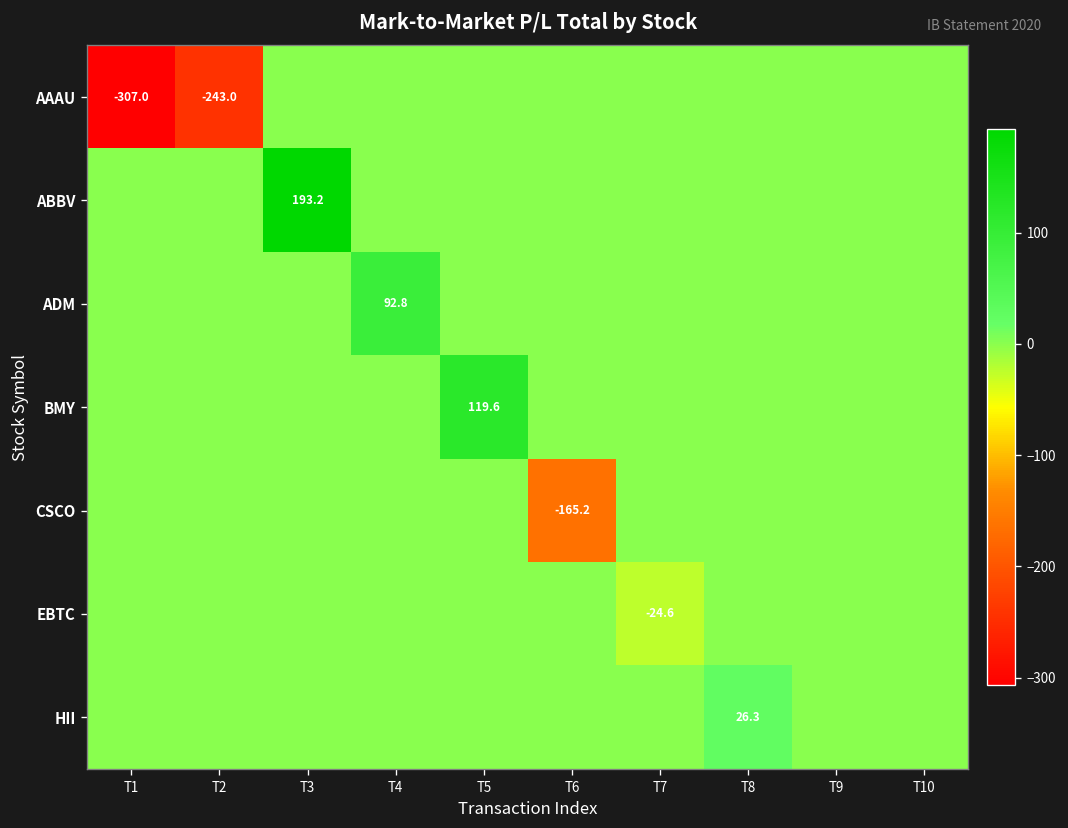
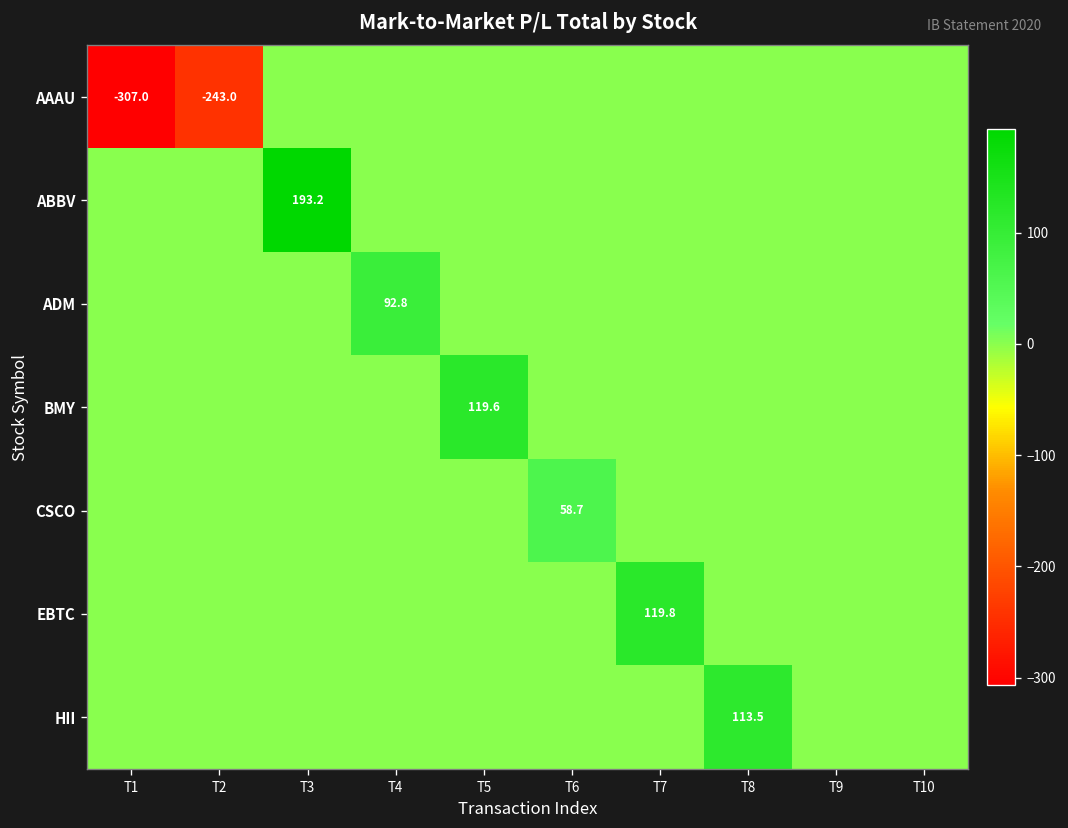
  {
    "AAAU": {
      "T1": -307.0,
      "T2": -243.0
    },
    "ABBV": {
      "T3": 193.2
    },
    "ADM": {
      "T4": 92.8
    },
    "BMY": {
      "T5": 119.6
    },
    "CSCO": {
-     "T6": -165.2
+     "T6": 58.7
    },
    "EBTC": {
-     "T7": -24.6
+     "T7": 119.8
    },
    "HII": {
-     "T8": 26.3
+     "T8": 113.5
    }
  }
